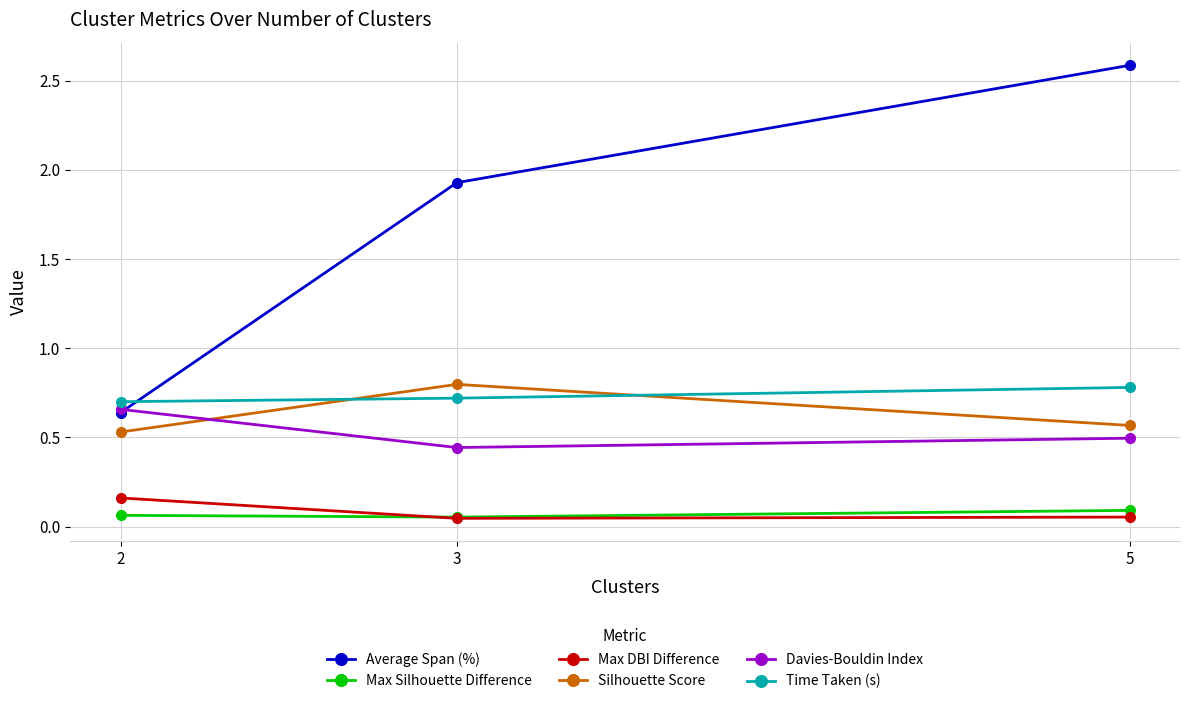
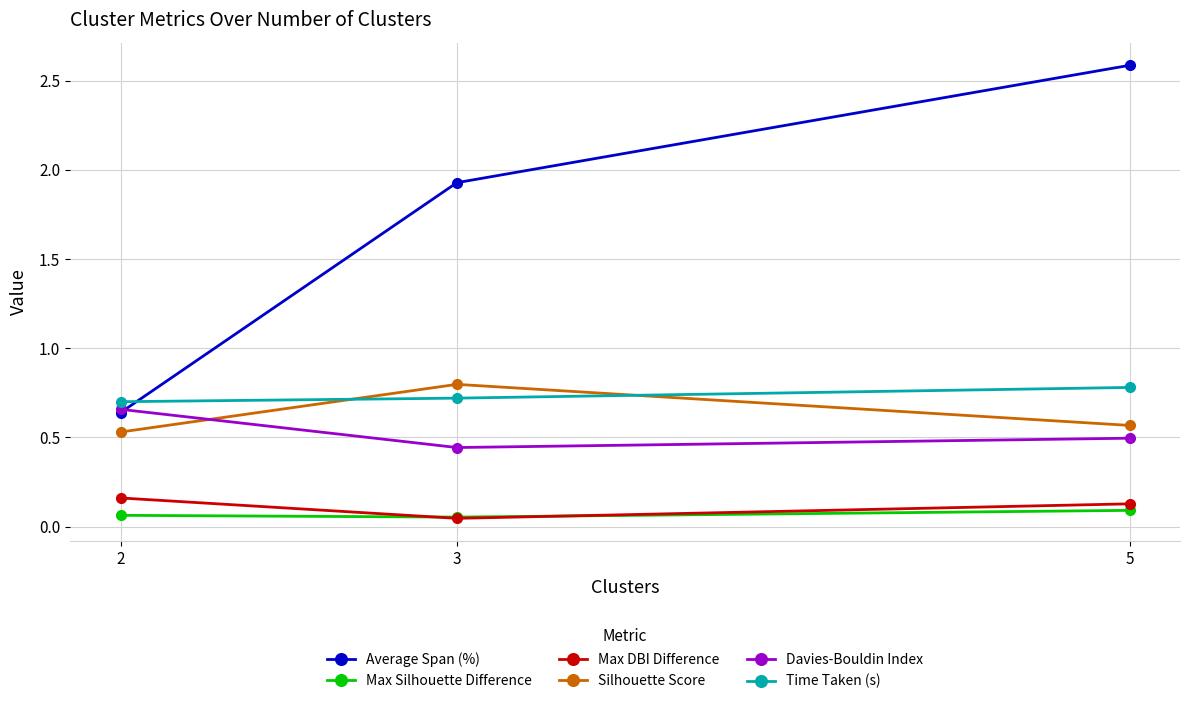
  {
    "Average Span (%)": {
      "2": 0.64,
      "3": 1.93,
      "5": 2.59
    },
    "Max Silhouette Difference": {
      "2": 0.06,
      "5": 0.09
    },
    "Max DBI Difference": {
      "2": 0.16,
-     "5": 0.05
+     "5": 0.13
    },
    "Silhouette Score": {
      "2": 0.53,
      "3": 0.80,
      "5": 0.57
    },
    "Davies-Bouldin Index": {
      "2": 0.66,
      "3": 0.44,
      "5": 0.50
    },
    "Time Taken (s)": {
      "2": 0.70,
      "3": 0.72,
      "5": 0.78
    }
  }
